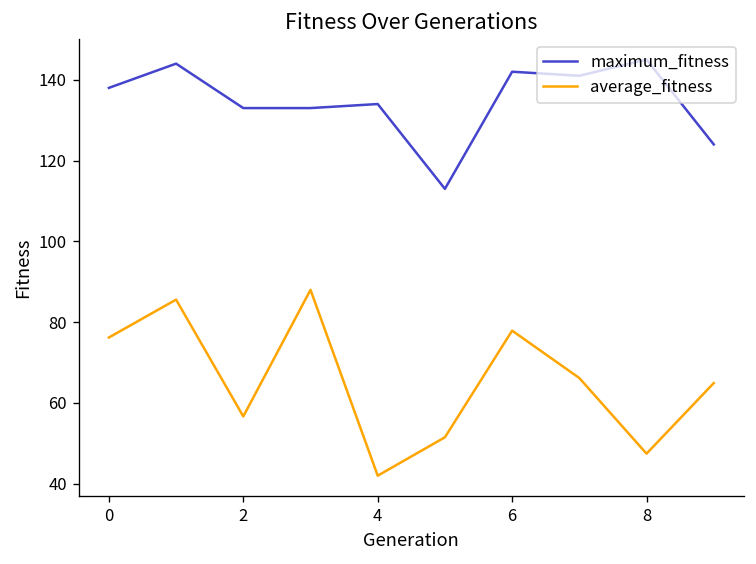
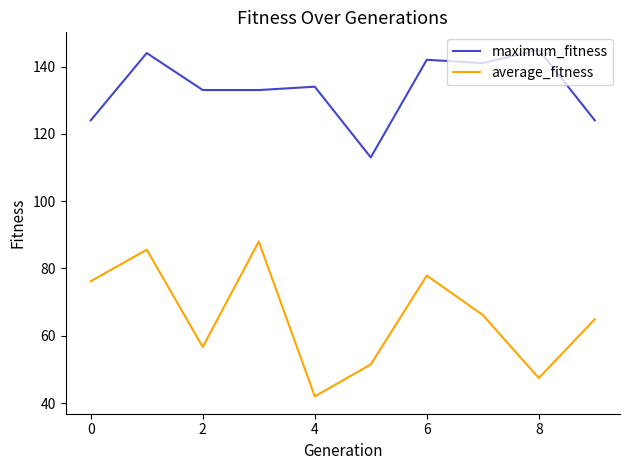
  {
    "maximum_fitness": {
-     "0": 138,
+     "0": 124,
      "2": 133,
      "4": 134,
      "6": 142
    },
    "average_fitness": {
      "0": 76,
      "2": 57,
      "4": 42,
      "6": 78,
      "8": 47
    }
  }
